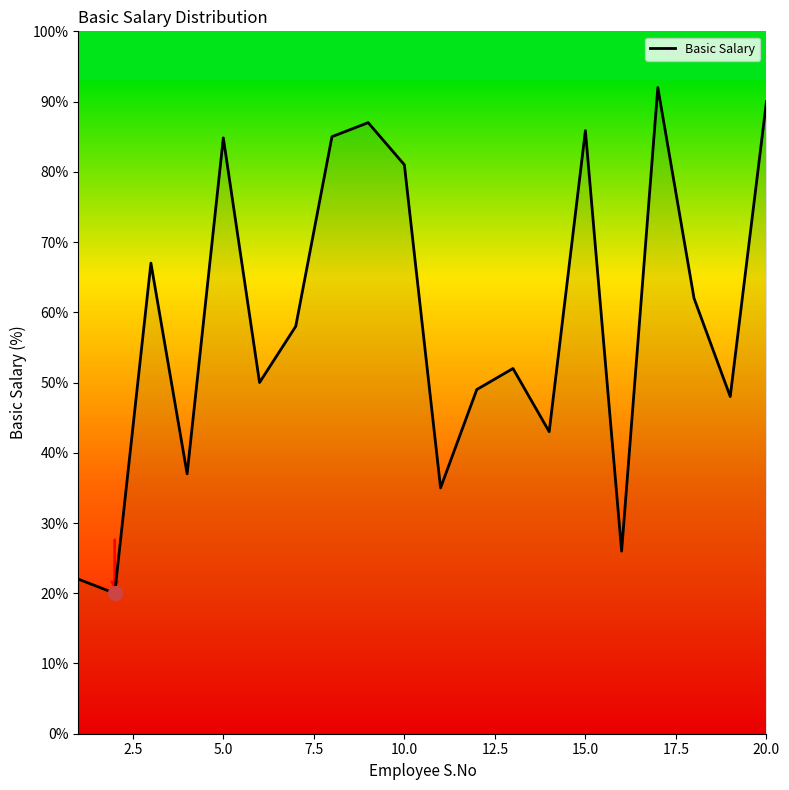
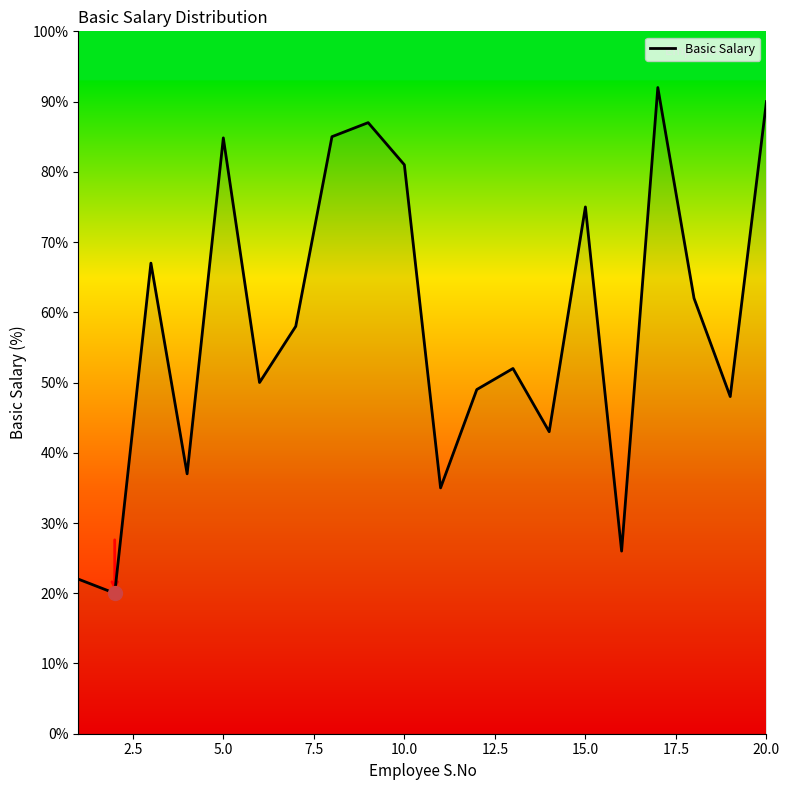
  {
    "Basic Salary": {
      "5.0": "85%",
      "10.0": "81%",
-     "15.0": "86%",
+     "15.0": "75%",
      "20.0": "90%"
    }
  }
